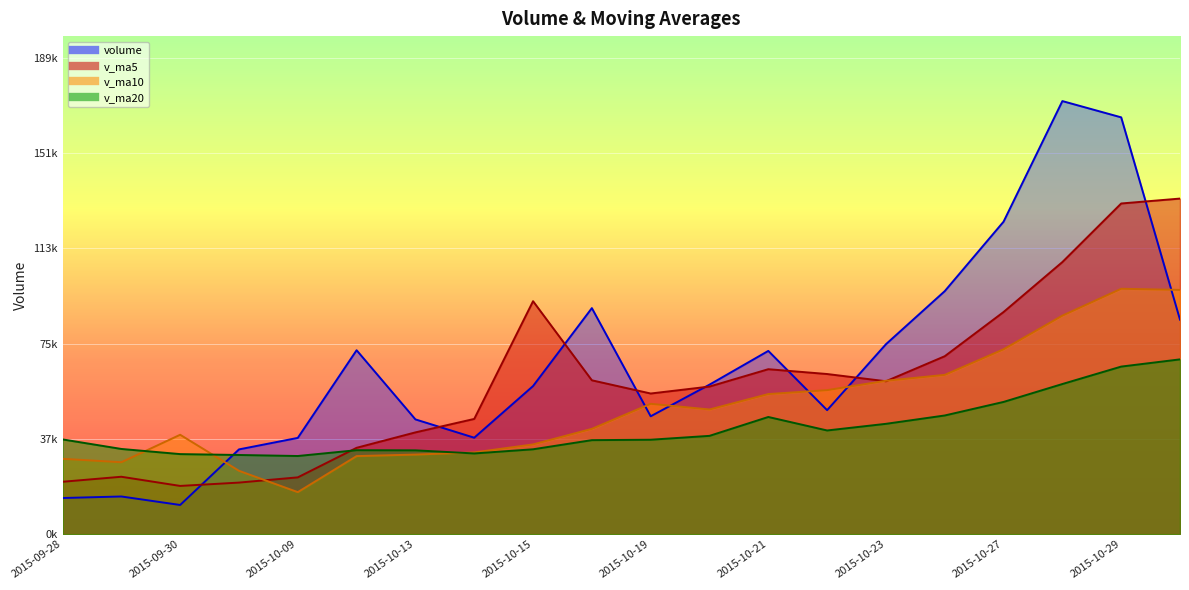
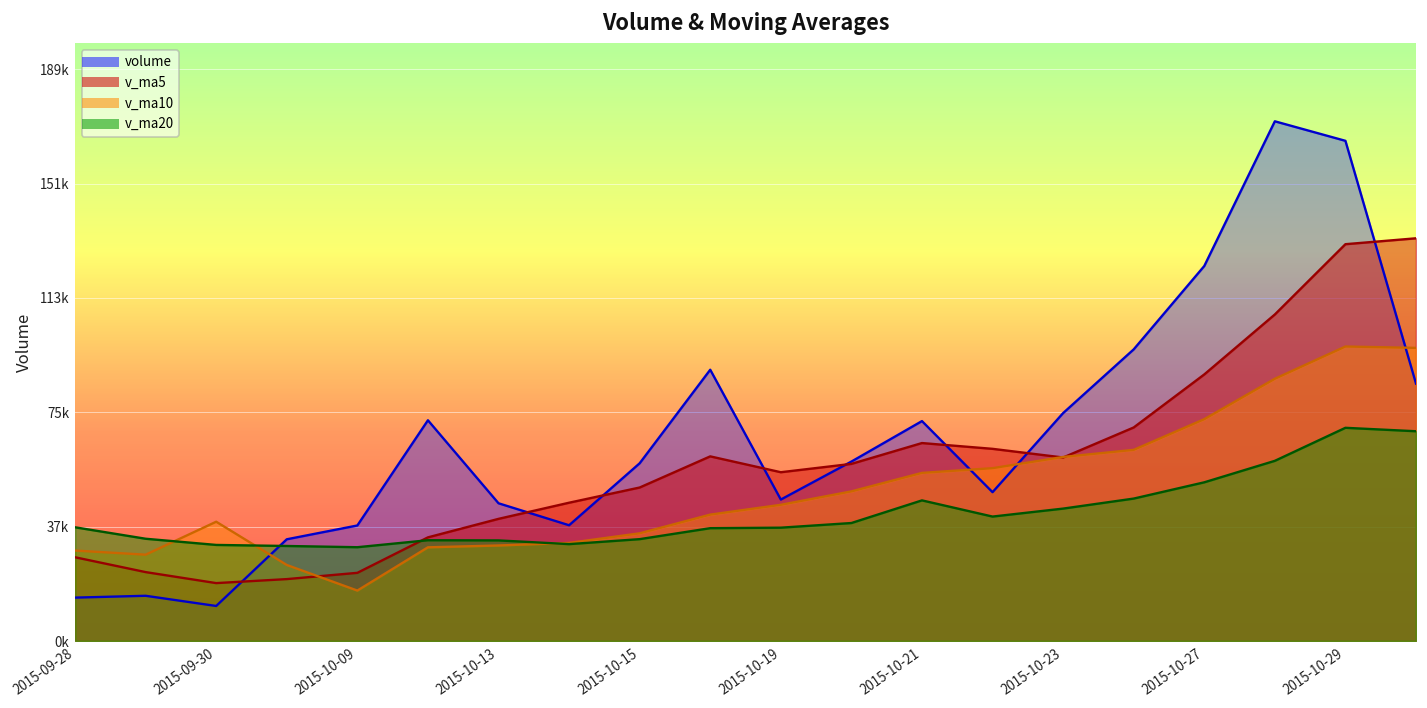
  {
    "volume": {
      "2015-09-28": 14000,
      "2015-09-30": 12000,
      "2015-10-09": 38000,
      "2015-10-13": 46000,
      "2015-10-15": 59000,
      "2015-10-19": 47000,
      "2015-10-21": 73000,
      "2015-10-23": 76000,
      "2015-10-27": 125000,
      "2015-10-29": 166000
    },
    "v_ma5": {
-     "2015-09-28": 21000,
+     "2015-09-28": 28000,
      "2015-09-30": 19000,
      "2015-10-09": 23000,
      "2015-10-13": 41000,
-     "2015-10-15": 93000,
+     "2015-10-15": 51000,
      "2015-10-19": 56000,
      "2015-10-21": 66000,
      "2015-10-27": 89000,
      "2015-10-29": 132000
    },
    "v_ma10": {
      "2015-09-28": 30000,
      "2015-09-30": 40000,
      "2015-10-09": 17000,
      "2015-10-13": 32000,
      "2015-10-15": 36000,
-     "2015-10-19": 52000,
+     "2015-10-19": 45000,
      "2015-10-21": 56000,
      "2015-10-27": 74000,
      "2015-10-29": 98000
    },
    "v_ma20": {
      "2015-09-28": 38000,
      "2015-09-30": 32000,
      "2015-10-09": 31000,
      "2015-10-13": 33000,
      "2015-10-15": 34000,
      "2015-10-19": 38000,
      "2015-10-21": 47000,
      "2015-10-23": 44000,
      "2015-10-27": 53000,
-     "2015-10-29": 67000
+     "2015-10-29": 71000
    }
  }
